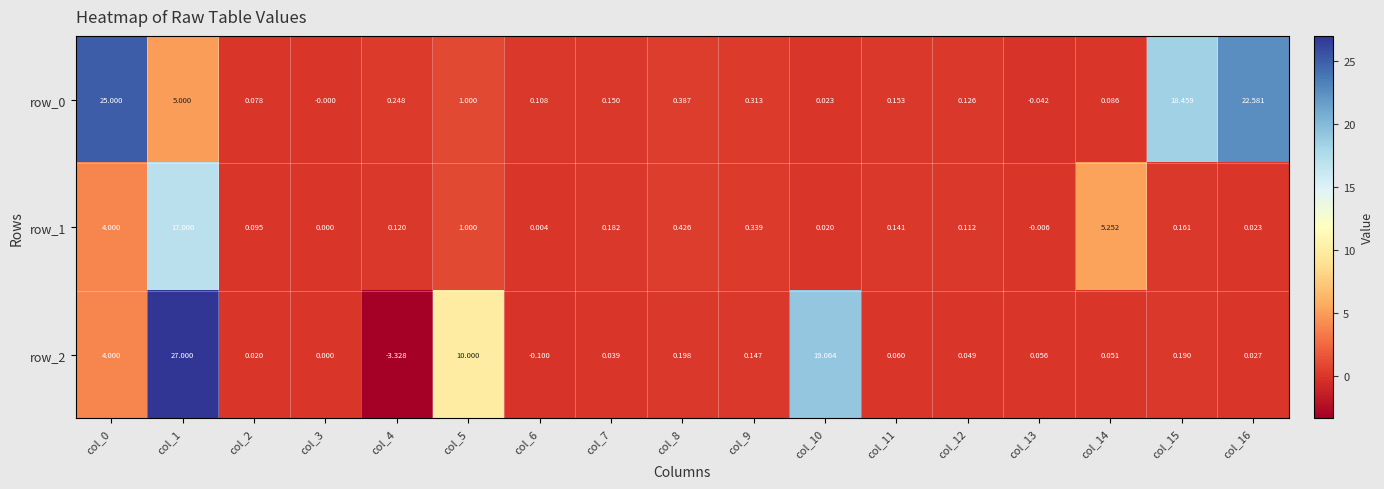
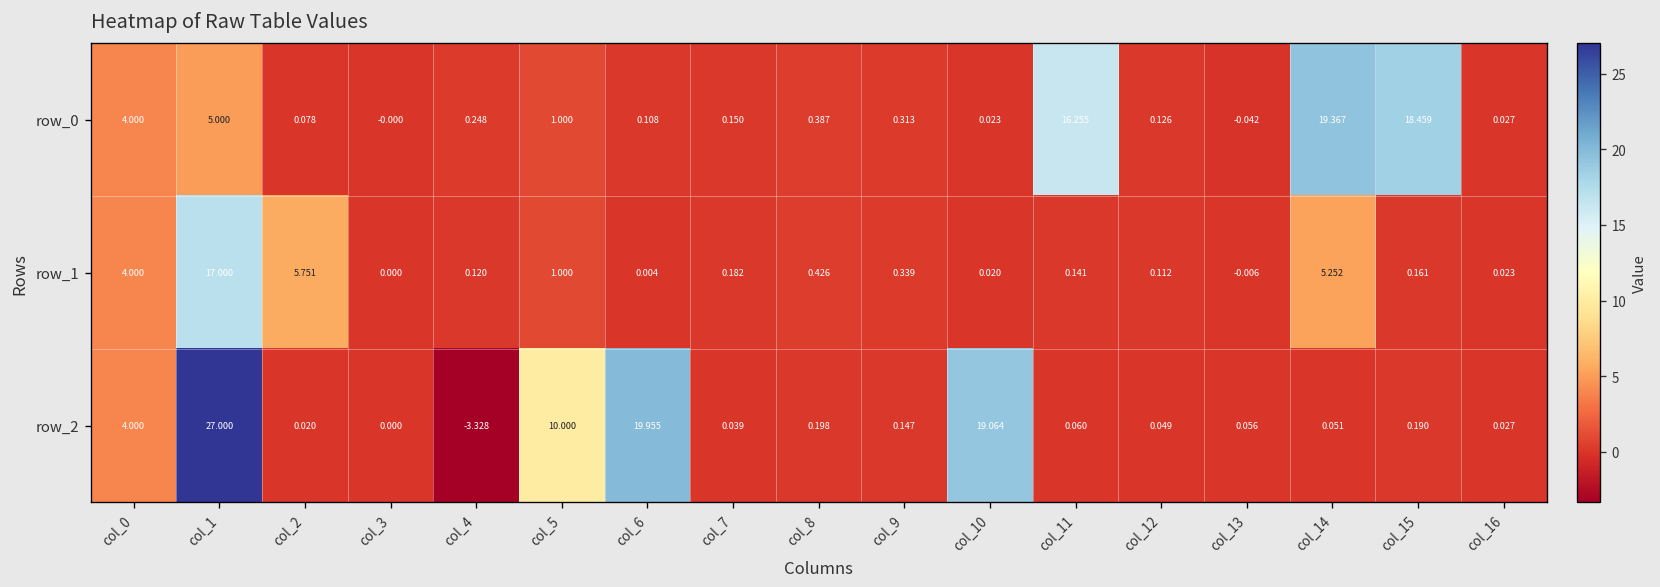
  {
    "row_0": {
-     "col_0": 25.000,
+     "col_0": 4.000,
      "col_1": 5.000,
      "col_2": 0.078,
      "col_3": -0.000,
      "col_4": 0.248,
      "col_5": 1.000,
      "col_6": 0.108,
      "col_7": 0.150,
      "col_8": 0.387,
      "col_9": 0.313,
      "col_10": 0.023,
-     "col_11": 0.153,
+     "col_11": 16.255,
      "col_12": 0.126,
      "col_13": -0.042,
-     "col_14": 0.086,
+     "col_14": 19.367,
      "col_15": 18.459,
-     "col_16": 22.581
+     "col_16": 0.027
    },
    "row_1": {
      "col_0": 4.000,
      "col_1": 17.000,
-     "col_2": 0.095,
+     "col_2": 5.751,
      "col_3": 0.000,
      "col_4": 0.120,
      "col_5": 1.000,
      "col_6": 0.004,
      "col_7": 0.182,
      "col_8": 0.426,
      "col_9": 0.339,
      "col_10": 0.020,
      "col_11": 0.141,
      "col_12": 0.112,
      "col_13": -0.006,
      "col_14": 5.252,
      "col_15": 0.161,
      "col_16": 0.023
    },
    "row_2": {
      "col_0": 4.000,
      "col_1": 27.000,
      "col_2": 0.020,
      "col_3": 0.000,
      "col_4": -3.328,
      "col_5": 10.000,
-     "col_6": -0.100,
+     "col_6": 19.955,
      "col_7": 0.039,
      "col_8": 0.198,
      "col_9": 0.147,
      "col_10": 19.064,
      "col_11": 0.060,
      "col_12": 0.049,
      "col_13": 0.056,
      "col_14": 0.051,
      "col_15": 0.190,
      "col_16": 0.027
    }
  }
